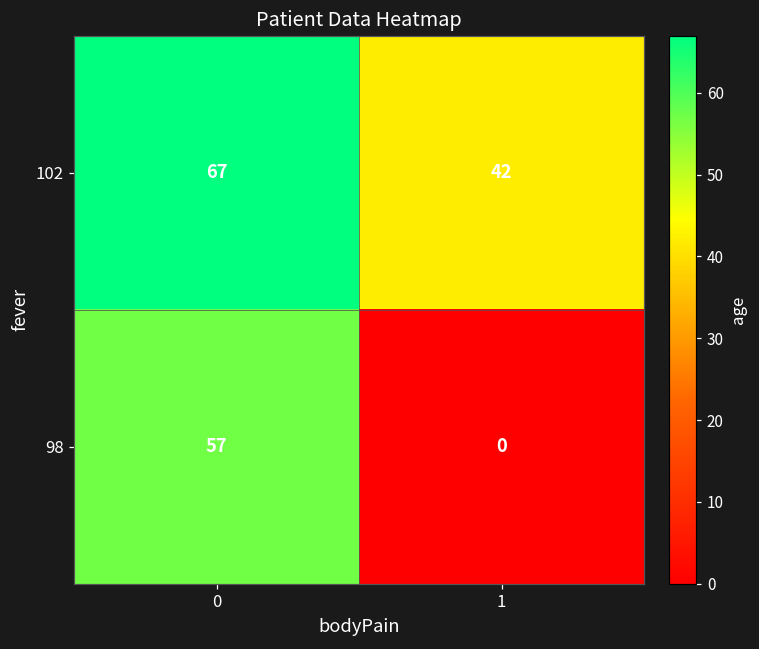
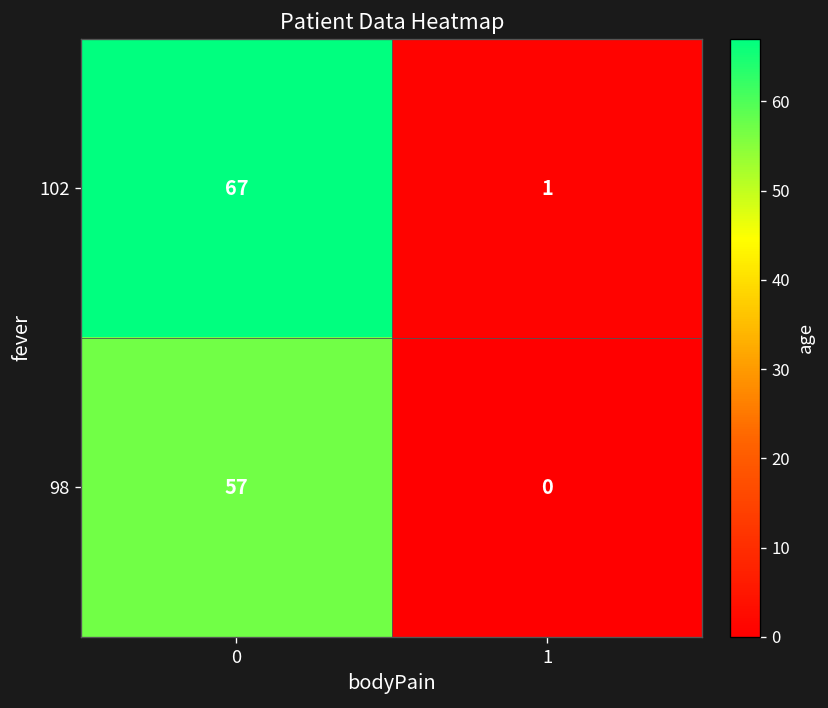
  {
    "102": {
      "0": 67,
-     "1": 42
+     "1": 1
    },
    "98": {
      "0": 57,
      "1": 0
    }
  }
